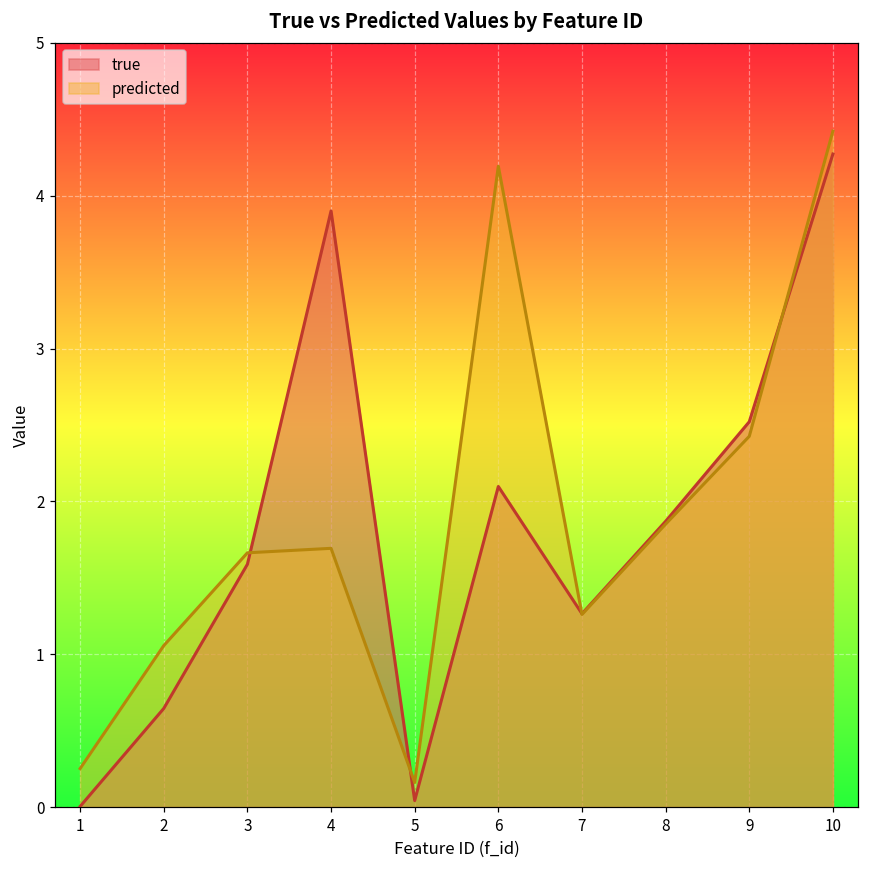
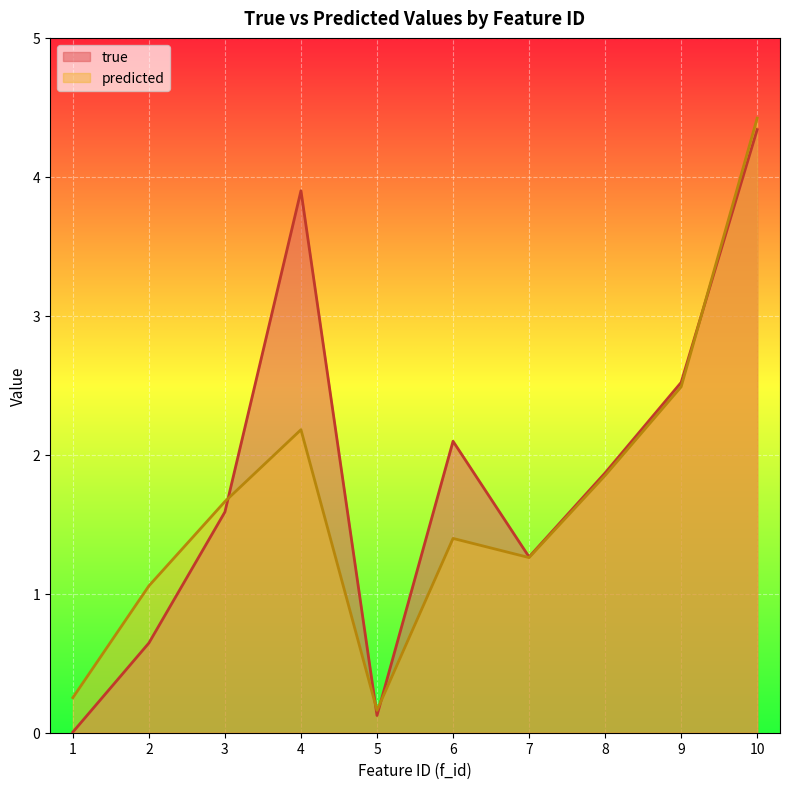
  {
    "true": {
      "1": 0.00,
      "2": 0.65,
      "3": 1.59,
      "4": 3.90,
-     "5": 0.04,
+     "5": 0.12,
      "6": 2.10,
      "8": 1.87,
      "9": 2.52,
-     "10": 4.27
+     "10": 4.34
    },
    "predicted": {
      "1": 0.25,
      "2": 1.06,
      "3": 1.66,
-     "4": 1.69,
+     "4": 2.18,
      "5": 0.16,
-     "6": 4.19,
+     "6": 1.40,
      "8": 1.85,
-     "9": 2.43,
+     "9": 2.49,
      "10": 4.42
    }
  }
